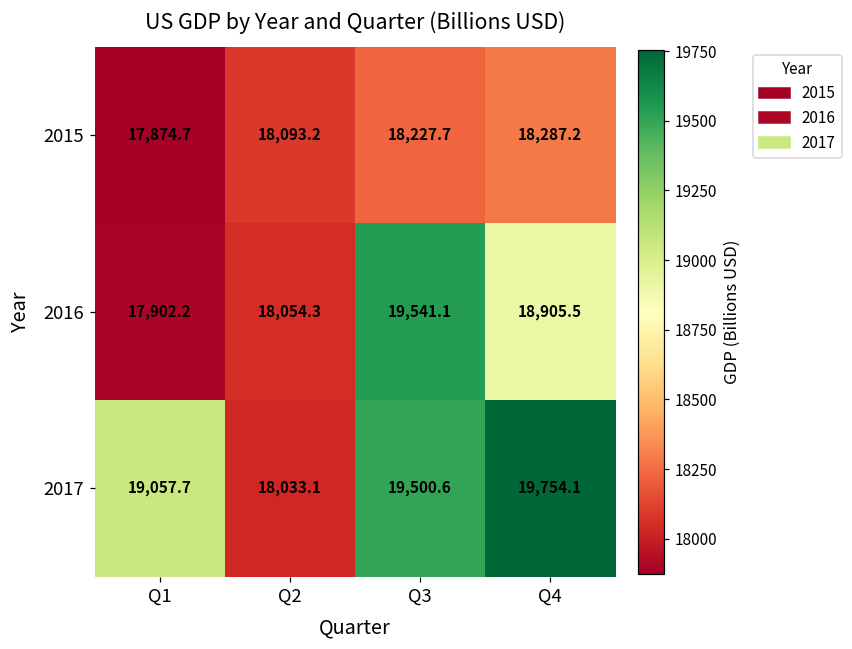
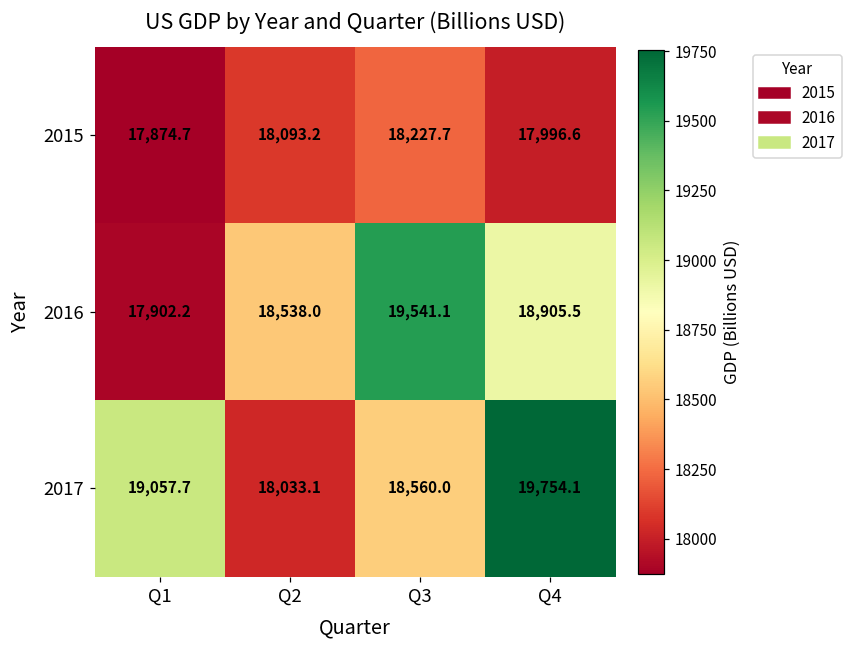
  {
    "2015": {
      "Q1": "17,874.7",
      "Q2": "18,093.2",
      "Q3": "18,227.7",
-     "Q4": "18,287.2"
+     "Q4": "17,996.6"
    },
    "2016": {
      "Q1": "17,902.2",
-     "Q2": "18,054.3",
+     "Q2": "18,538.0",
      "Q3": "19,541.1",
      "Q4": "18,905.5"
    },
    "2017": {
      "Q1": "19,057.7",
      "Q2": "18,033.1",
-     "Q3": "19,500.6",
+     "Q3": "18,560.0",
      "Q4": "19,754.1"
    }
  }
